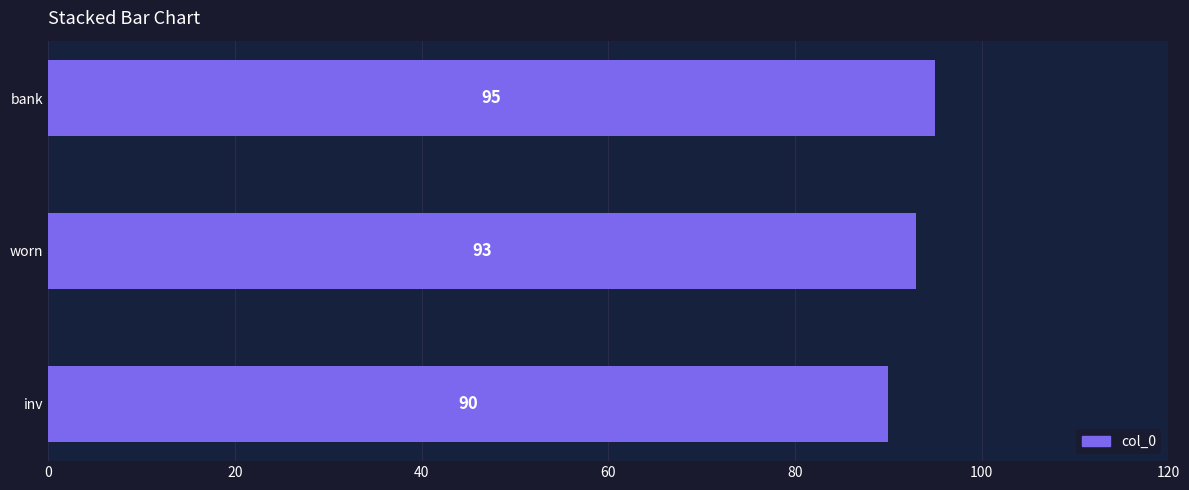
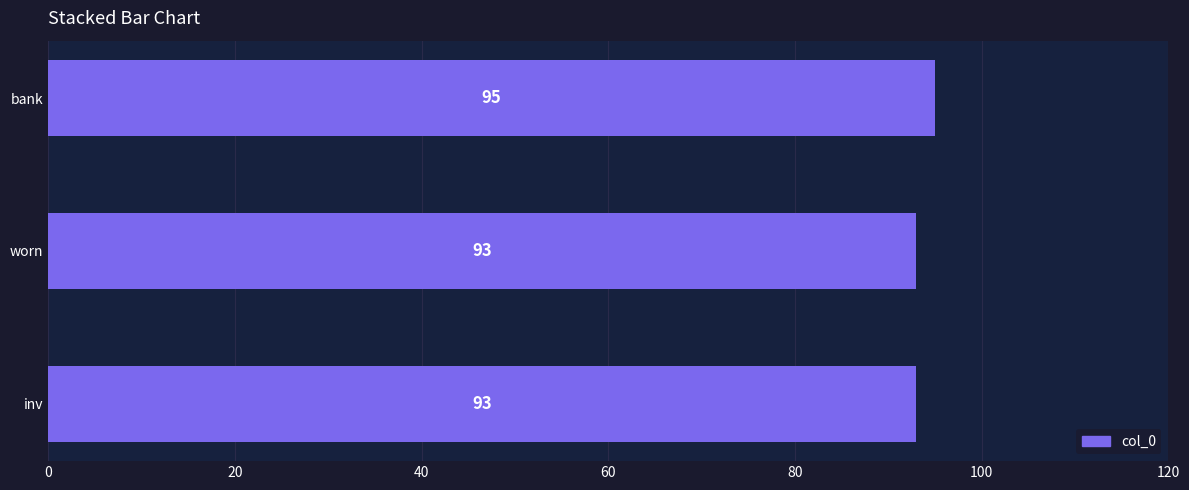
  {
    "bank": 95,
    "worn": 93,
-   "inv": 90
+   "inv": 93
  }
